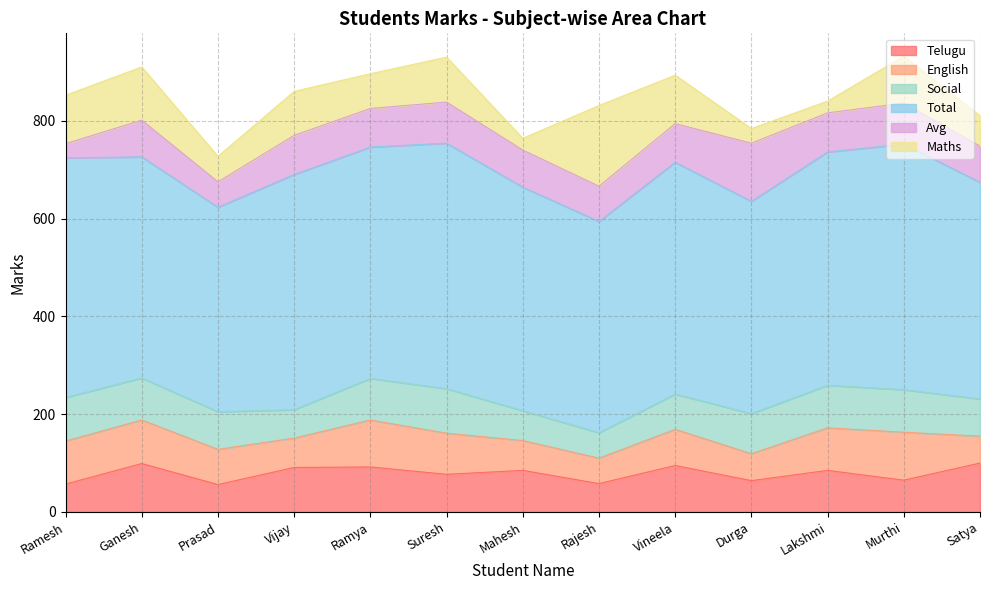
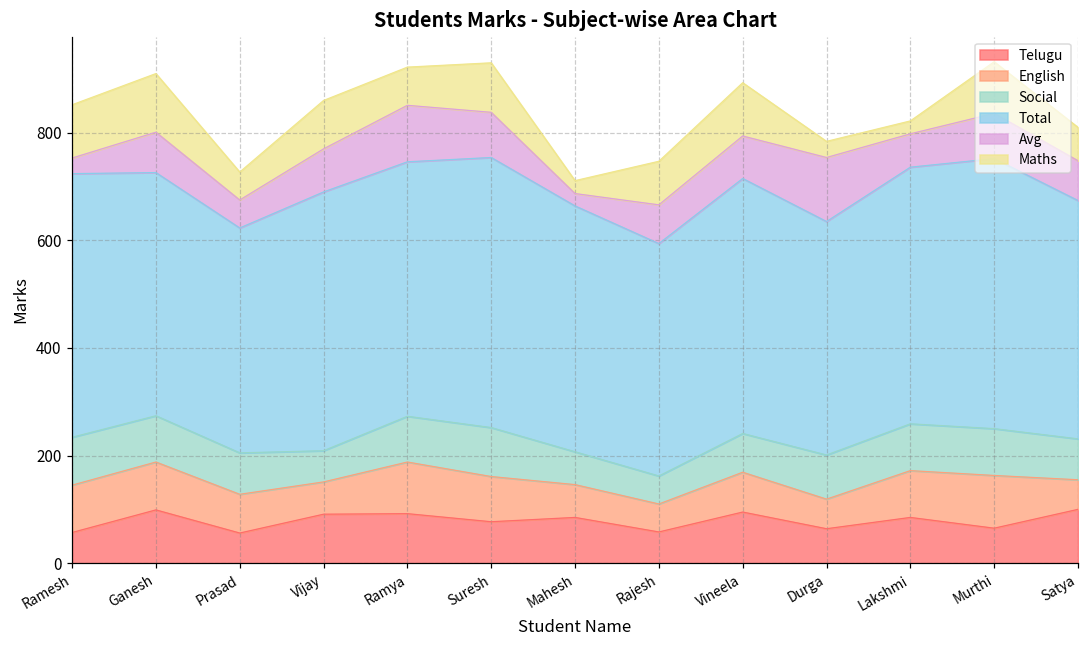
  {
    "Avg": {
      "Ramesh": 30,
      "Ganesh": 80,
      "Prasad": 50,
      "Vijay": 80,
-     "Ramya": 80,
+     "Ramya": 110,
      "Suresh": 80,
-     "Mahesh": 80,
+     "Mahesh": 20,
      "Rajesh": 70,
      "Vineela": 80,
      "Durga": 120,
-     "Lakshmi": 80,
+     "Lakshmi": 60,
      "Satya": 70
    },
    "Maths": {
      "Ramesh": 100,
      "Ganesh": 110,
      "Prasad": 50,
      "Vijay": 90,
      "Ramya": 70,
      "Suresh": 90,
      "Mahesh": 20,
-     "Rajesh": 170,
+     "Rajesh": 80,
      "Vineela": 100,
      "Durga": 30,
      "Lakshmi": 20,
      "Satya": 60
    }
  }
